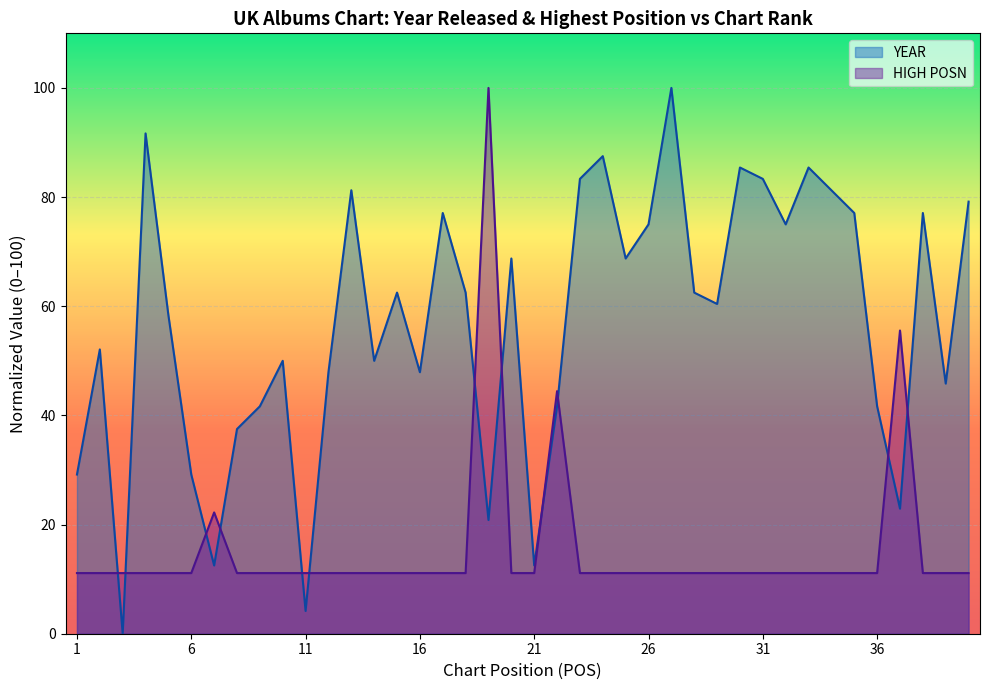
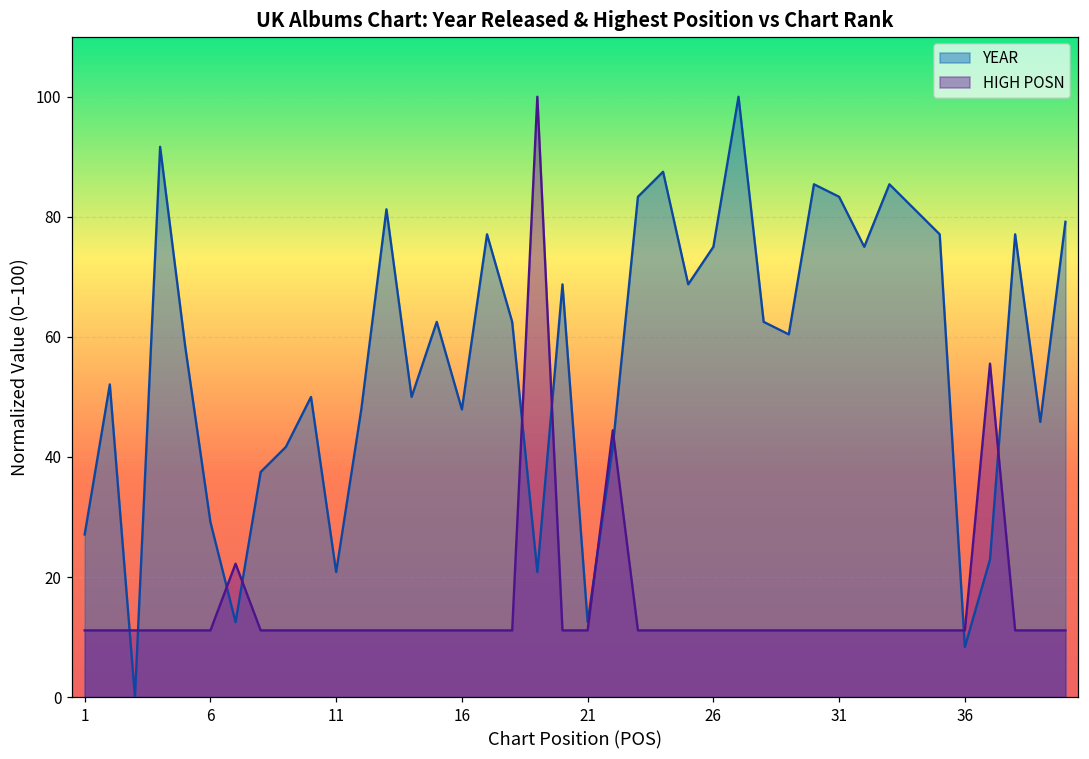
  {
    "YEAR": {
-     "1": 29,
+     "1": 27,
      "6": 29,
-     "11": 4,
+     "11": 21,
      "16": 48,
      "21": 13,
      "26": 75,
      "31": 83,
-     "36": 42
+     "36": 8
    },
    "HIGH POSN": {
      "1": 11,
      "6": 11,
      "11": 11,
      "16": 11,
      "21": 11,
      "26": 11,
      "31": 11,
      "36": 11
    }
  }
